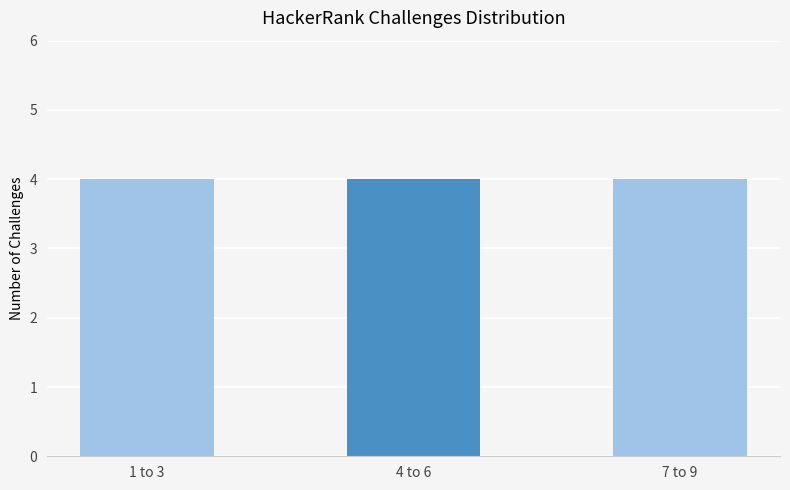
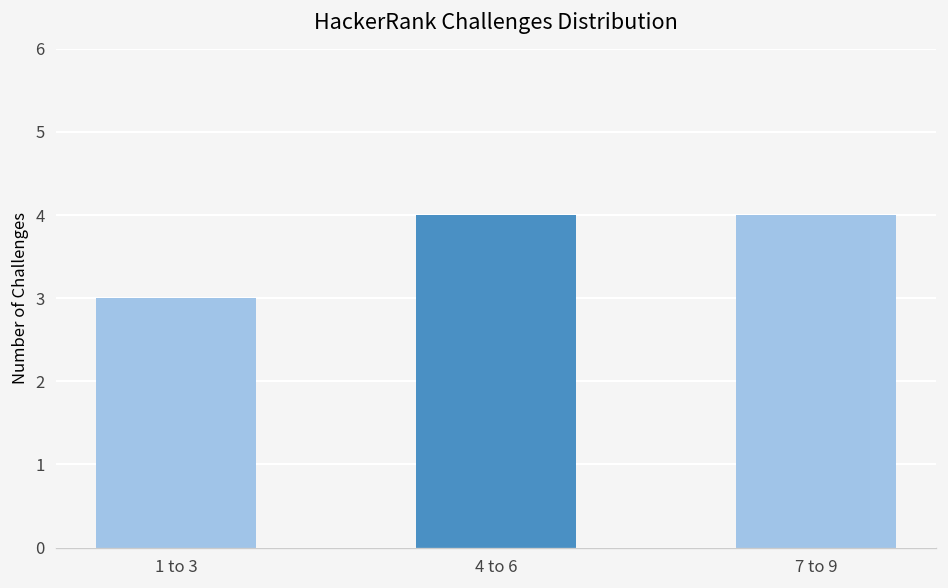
  {
-   "1 to 3": 4,
+   "1 to 3": 3,
    "4 to 6": 4,
    "7 to 9": 4
  }
